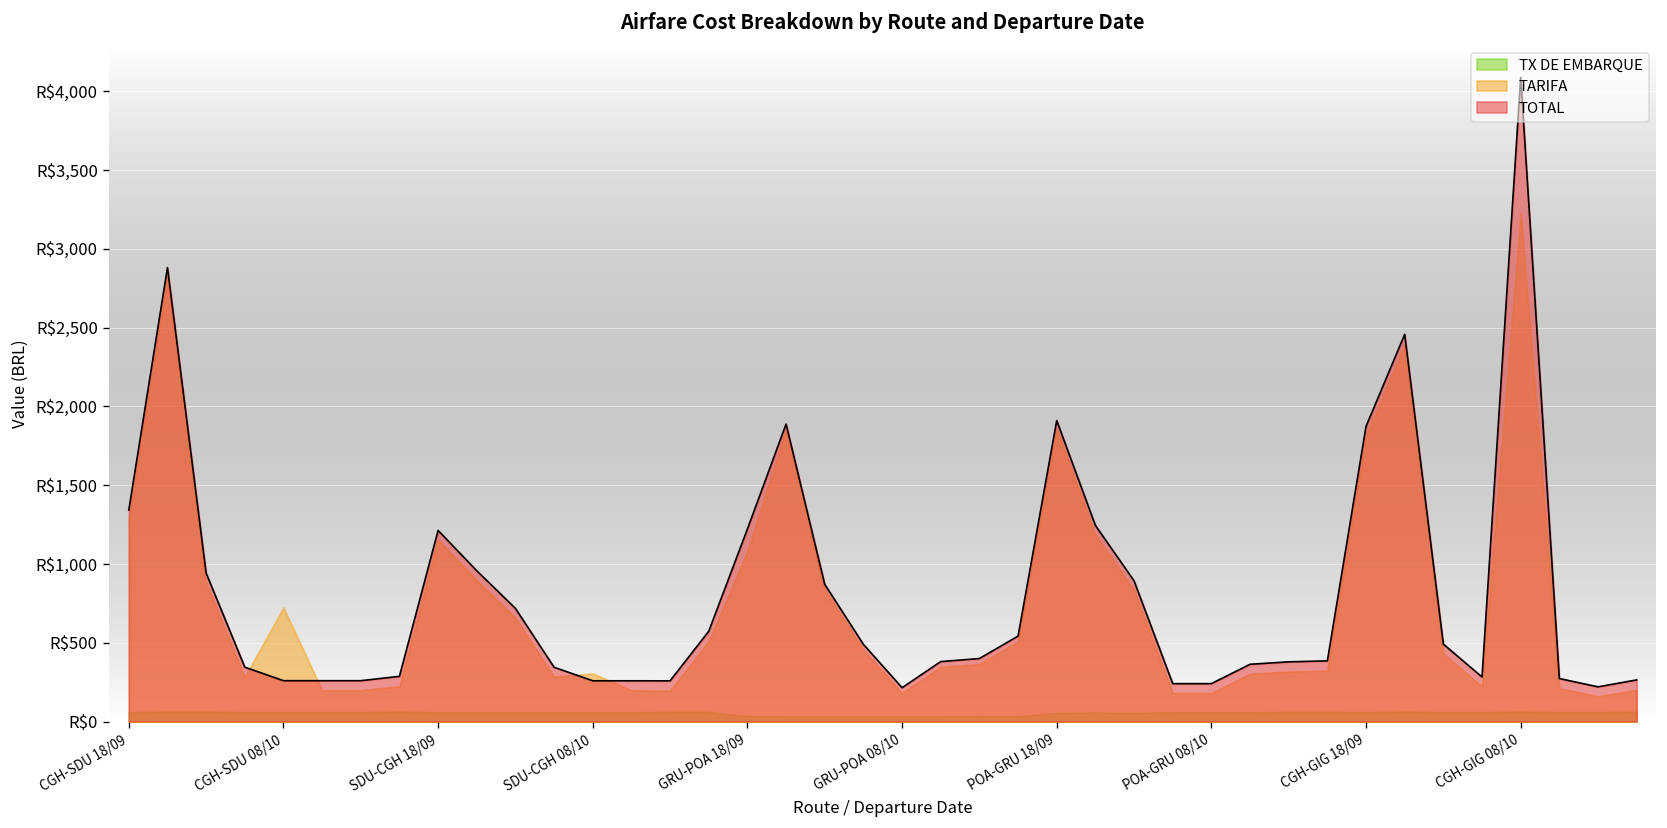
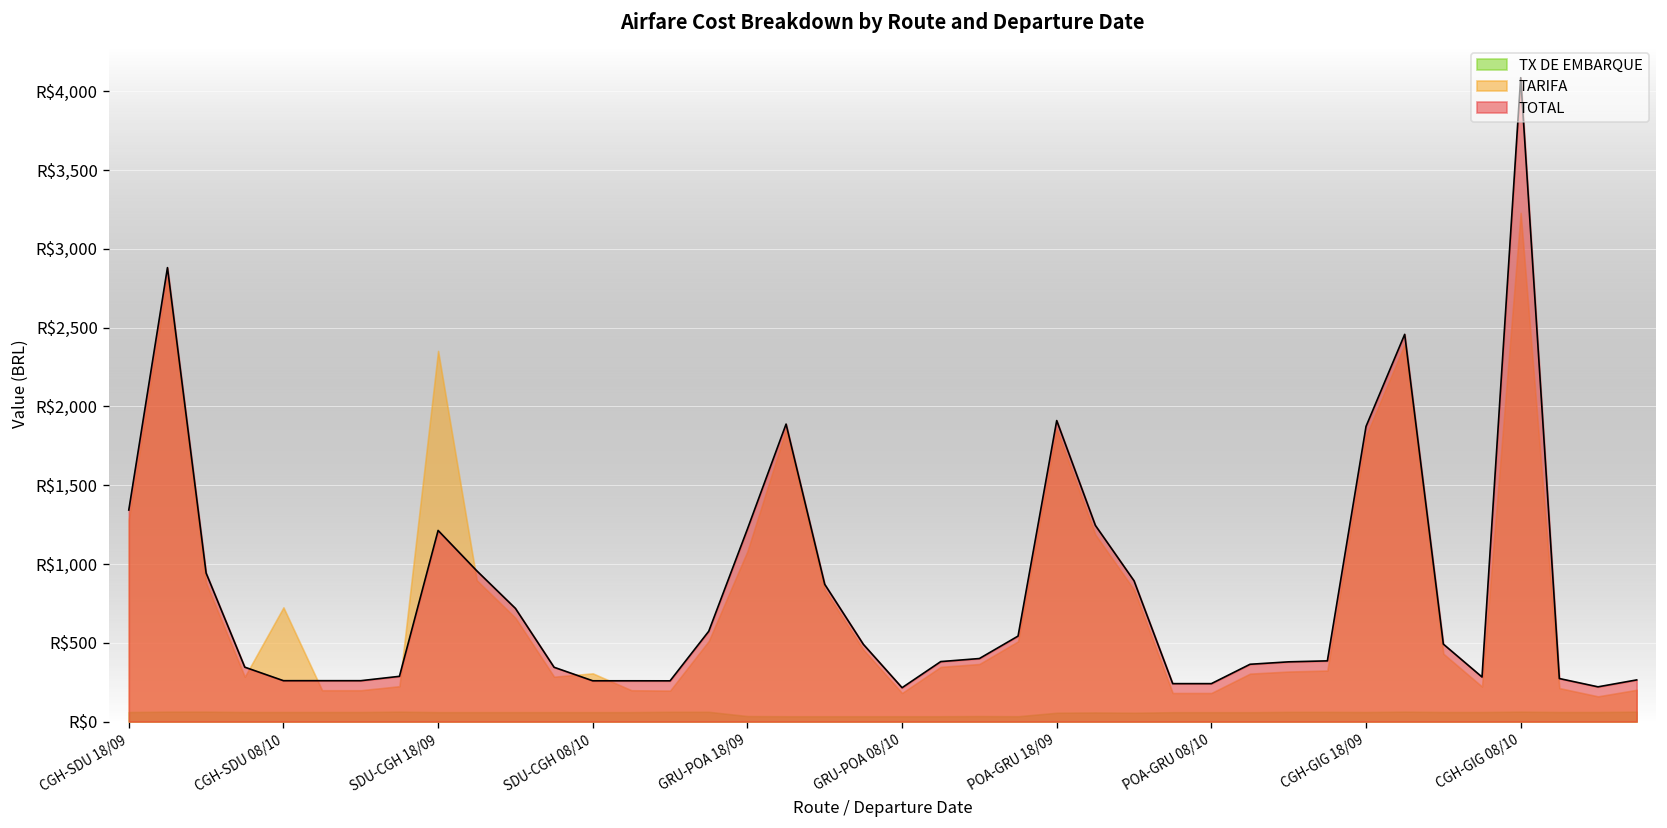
  {
    "TX DE EMBARQUE": {
      "CGH-SDU 18/09": "R$60",
      "CGH-SDU 08/10": "R$60",
      "SDU-CGH 18/09": "R$60",
      "SDU-CGH 08/10": "R$60",
      "GRU-POA 18/09": "R$30",
      "GRU-POA 08/10": "R$30",
      "POA-GRU 18/09": "R$60",
      "POA-GRU 08/10": "R$60",
      "CGH-GIG 18/09": "R$60",
      "CGH-GIG 08/10": "R$60"
    },
    "TARIFA": {
      "CGH-SDU 18/09": "R$1,280",
      "CGH-SDU 08/10": "R$720",
-     "SDU-CGH 18/09": "R$1,150",
+     "SDU-CGH 18/09": "R$2,350",
      "SDU-CGH 08/10": "R$310",
      "GRU-POA 18/09": "R$1,080",
      "GRU-POA 08/10": "R$180",
      "POA-GRU 18/09": "R$1,850",
      "POA-GRU 08/10": "R$180",
      "CGH-GIG 18/09": "R$1,810",
      "CGH-GIG 08/10": "R$3,230"
    },
    "TOTAL": {
      "CGH-SDU 18/09": "R$1,340",
      "CGH-SDU 08/10": "R$260",
      "SDU-CGH 18/09": "R$1,210",
      "SDU-CGH 08/10": "R$260",
      "GRU-POA 18/09": "R$1,220",
      "GRU-POA 08/10": "R$210",
      "POA-GRU 18/09": "R$1,910",
      "POA-GRU 08/10": "R$240",
      "CGH-GIG 18/09": "R$1,870"
    }
  }
